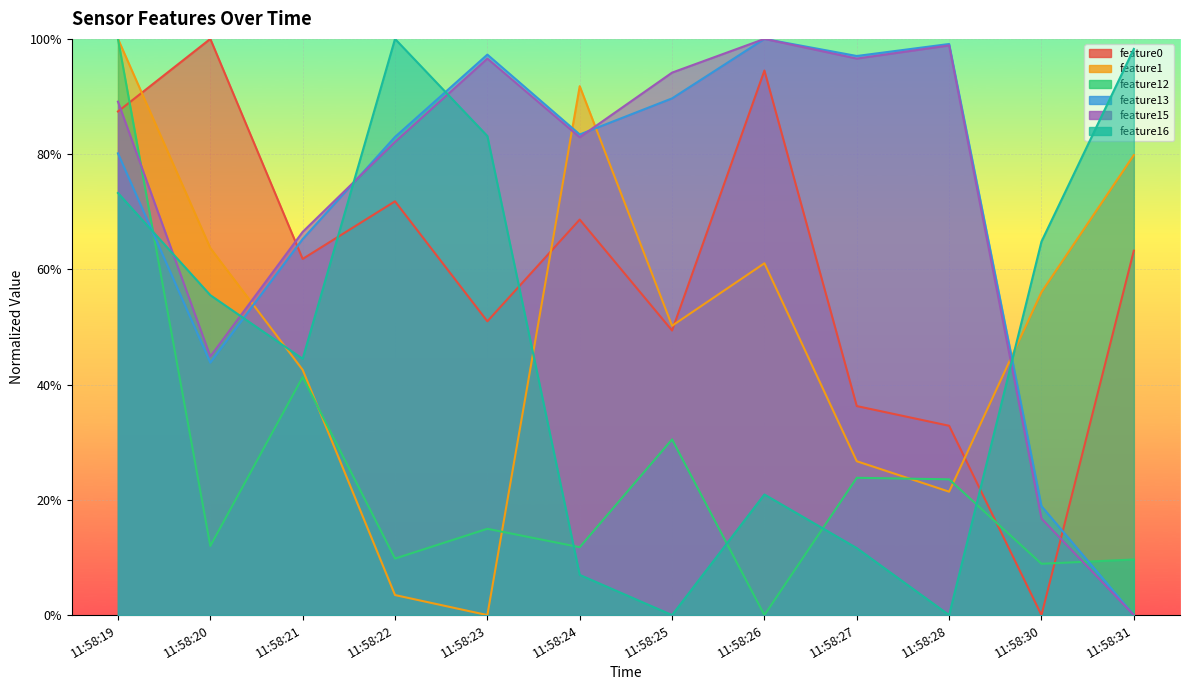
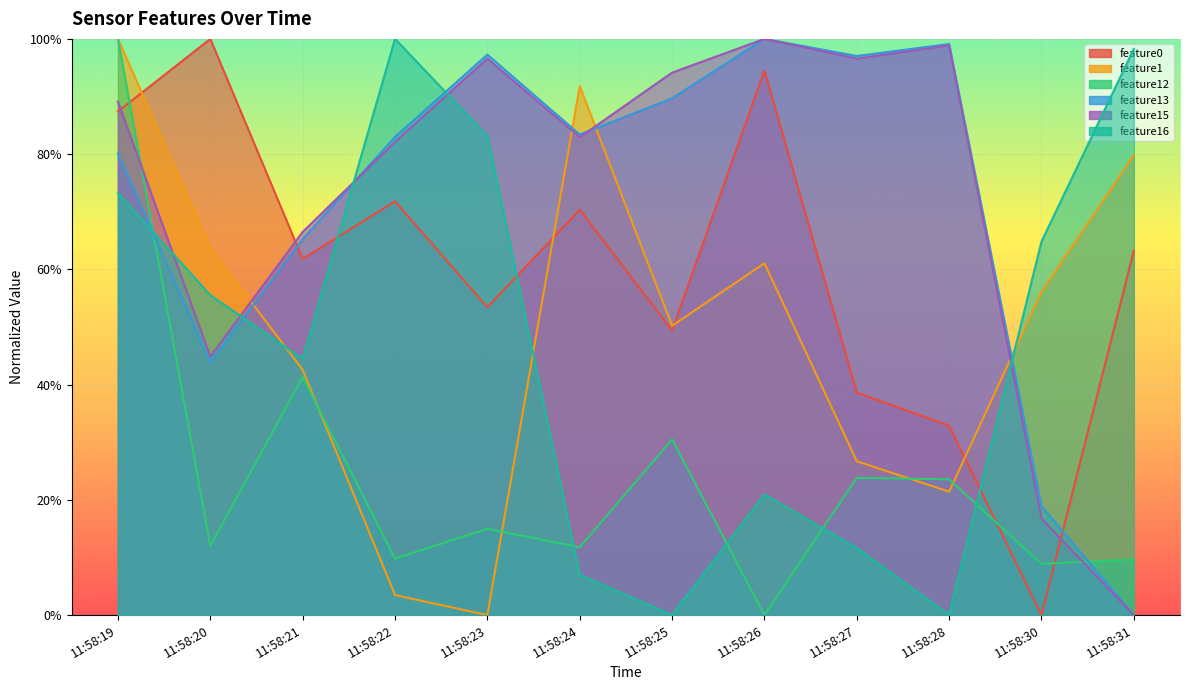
  {
    "feature0": {
      "11:58:19": "87%",
      "11:58:20": "100%",
      "11:58:21": "62%",
      "11:58:22": "72%",
-     "11:58:23": "51%",
-     "11:58:24": "69%",
+     "11:58:23": "53%",
+     "11:58:24": "70%",
      "11:58:25": "49%",
      "11:58:26": "95%",
-     "11:58:27": "36%",
+     "11:58:27": "39%",
      "11:58:28": "33%",
      "11:58:30": "0%",
      "11:58:31": "63%"
    },
    "feature1": {
      "11:58:20": "64%",
      "11:58:21": "43%",
      "11:58:22": "3%",
      "11:58:23": "0%",
      "11:58:24": "92%",
      "11:58:25": "50%",
      "11:58:26": "61%",
      "11:58:27": "27%",
      "11:58:28": "21%",
      "11:58:30": "56%",
      "11:58:31": "80%"
    },
    "feature13": {
      "11:58:19": "80%",
      "11:58:20": "44%",
      "11:58:21": "65%",
      "11:58:22": "83%",
      "11:58:23": "97%",
      "11:58:24": "83%",
      "11:58:25": "90%",
      "11:58:27": "97%",
      "11:58:30": "19%"
    },
    "feature15": {
      "11:58:19": "89%",
      "11:58:20": "45%",
      "11:58:21": "67%",
      "11:58:22": "82%",
      "11:58:23": "97%",
      "11:58:24": "83%",
      "11:58:25": "94%",
      "11:58:27": "97%",
      "11:58:30": "17%"
    }
  }
